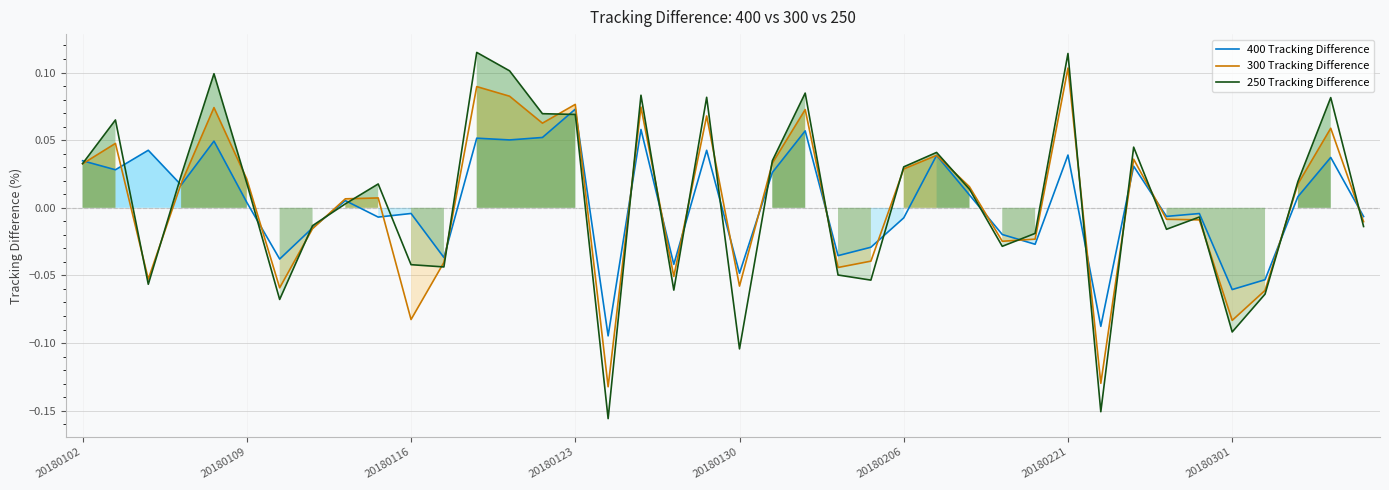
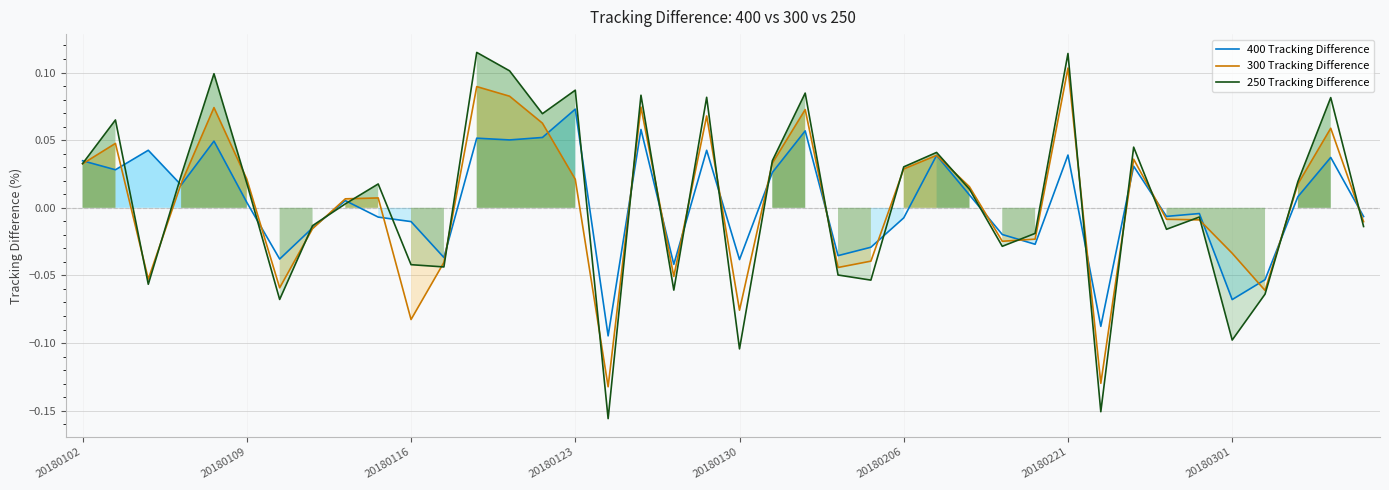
  {
    "400 Tracking Difference": {
      "20180102": 0.035,
      "20180109": 0.004,
-     "20180116": -0.004,
+     "20180116": -0.010,
      "20180123": 0.073,
-     "20180130": -0.048,
+     "20180130": -0.038,
      "20180206": -0.007,
      "20180221": 0.039,
-     "20180301": -0.060
+     "20180301": -0.068
    },
    "300 Tracking Difference": {
      "20180109": 0.021,
      "20180116": -0.083,
-     "20180123": 0.076,
-     "20180130": -0.058,
+     "20180123": 0.021,
+     "20180130": -0.076,
      "20180221": 0.103,
-     "20180301": -0.083
+     "20180301": -0.034
    },
    "250 Tracking Difference": {
      "20180109": 0.018,
      "20180116": -0.042,
-     "20180123": 0.069,
+     "20180123": 0.087,
      "20180130": -0.104,
      "20180221": 0.114,
-     "20180301": -0.092
+     "20180301": -0.098
    }
  }
